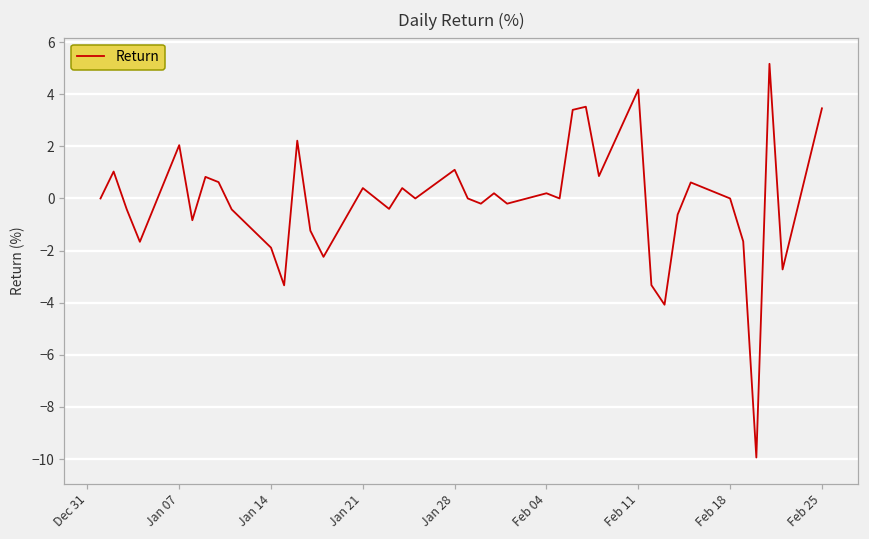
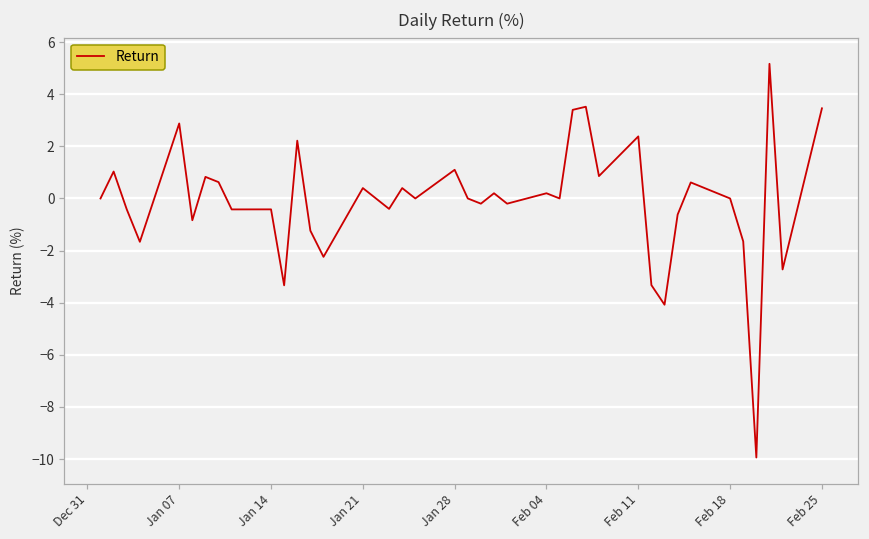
  {
-   "Jan 07": 2.0,
-   "Jan 14": -1.9,
+   "Jan 07": 2.9,
+   "Jan 14": -0.4,
    "Jan 21": 0.4,
    "Jan 28": 1.1,
    "Feb 04": 0.2,
-   "Feb 11": 4.2,
+   "Feb 11": 2.4,
    "Feb 18": 0.0,
    "Feb 25": 3.5
  }
